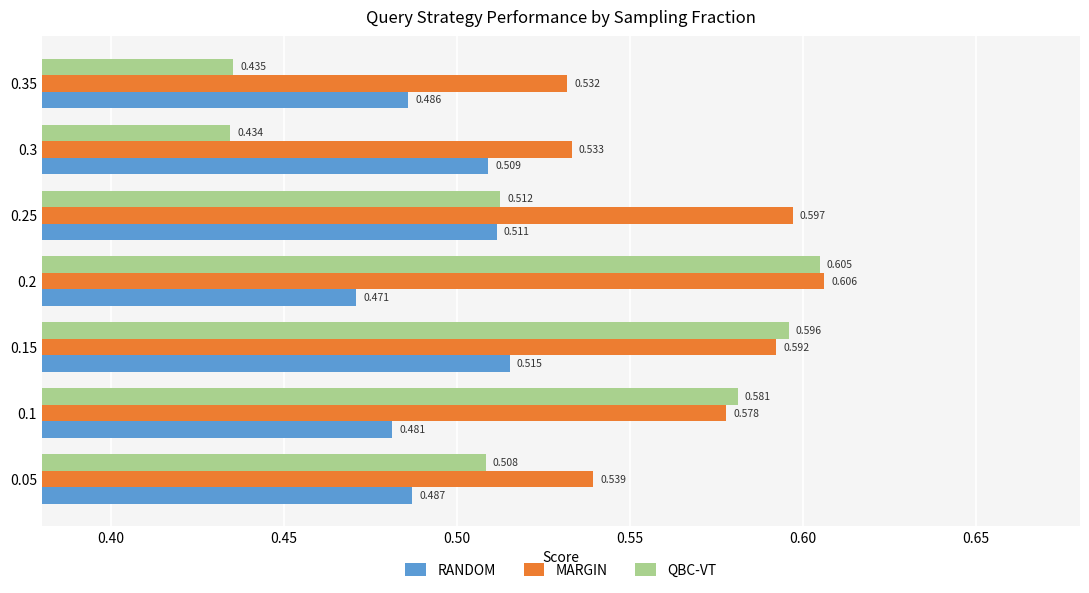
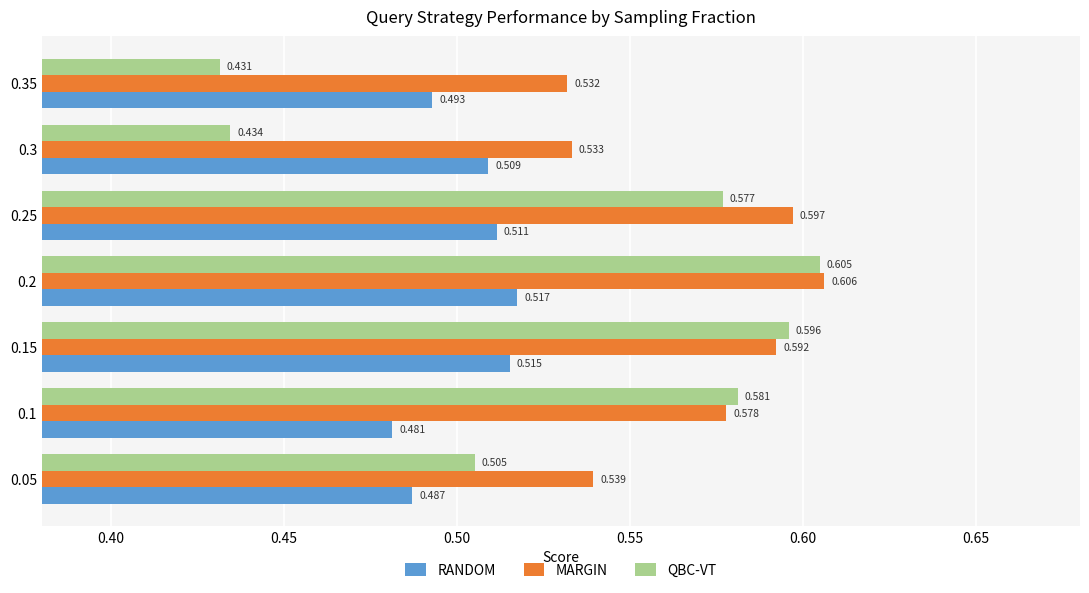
  {
    "RANDOM": {
-     "0.35": 0.486,
+     "0.35": 0.493,
      "0.3": 0.509,
      "0.25": 0.511,
-     "0.2": 0.471,
+     "0.2": 0.517,
      "0.15": 0.515,
      "0.1": 0.481,
      "0.05": 0.487
    },
    "MARGIN": {
      "0.35": 0.532,
      "0.3": 0.533,
      "0.25": 0.597,
      "0.2": 0.606,
      "0.15": 0.592,
      "0.1": 0.578,
      "0.05": 0.539
    },
    "QBC-VT": {
-     "0.35": 0.435,
+     "0.35": 0.431,
      "0.3": 0.434,
-     "0.25": 0.512,
+     "0.25": 0.577,
      "0.2": 0.605,
      "0.15": 0.596,
      "0.1": 0.581,
-     "0.05": 0.508
+     "0.05": 0.505
    }
  }
